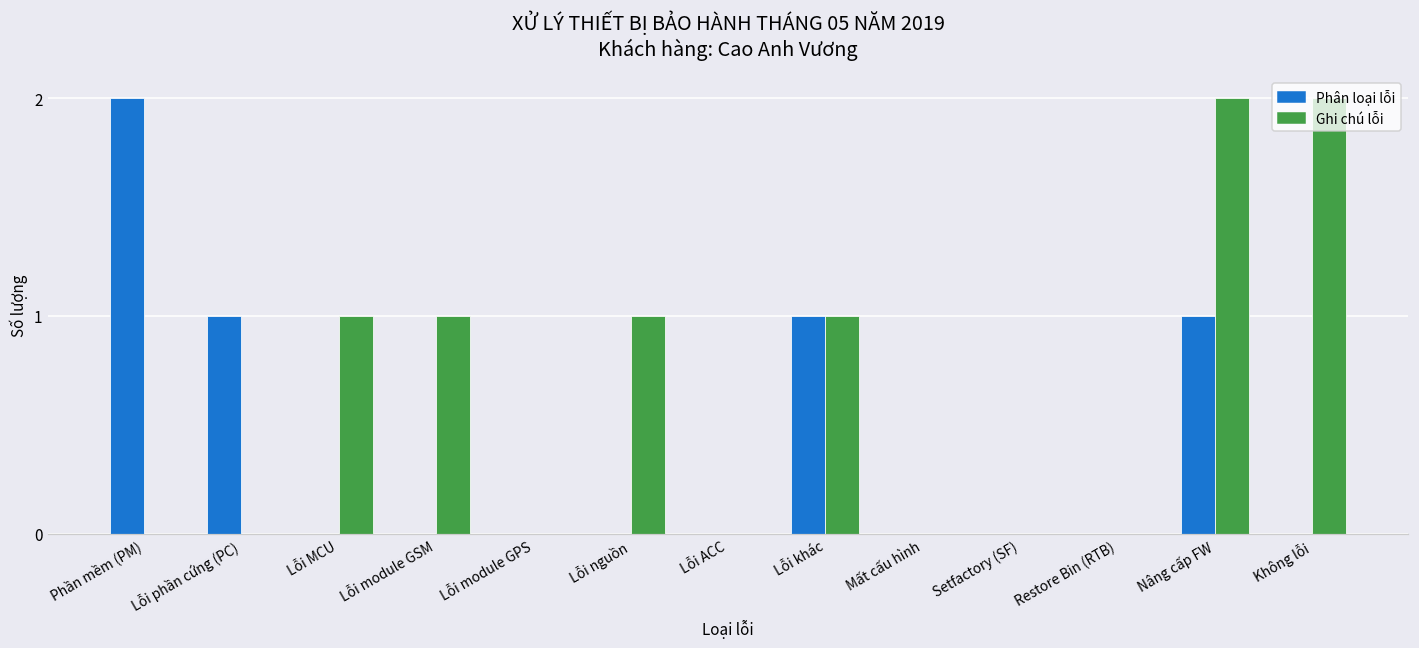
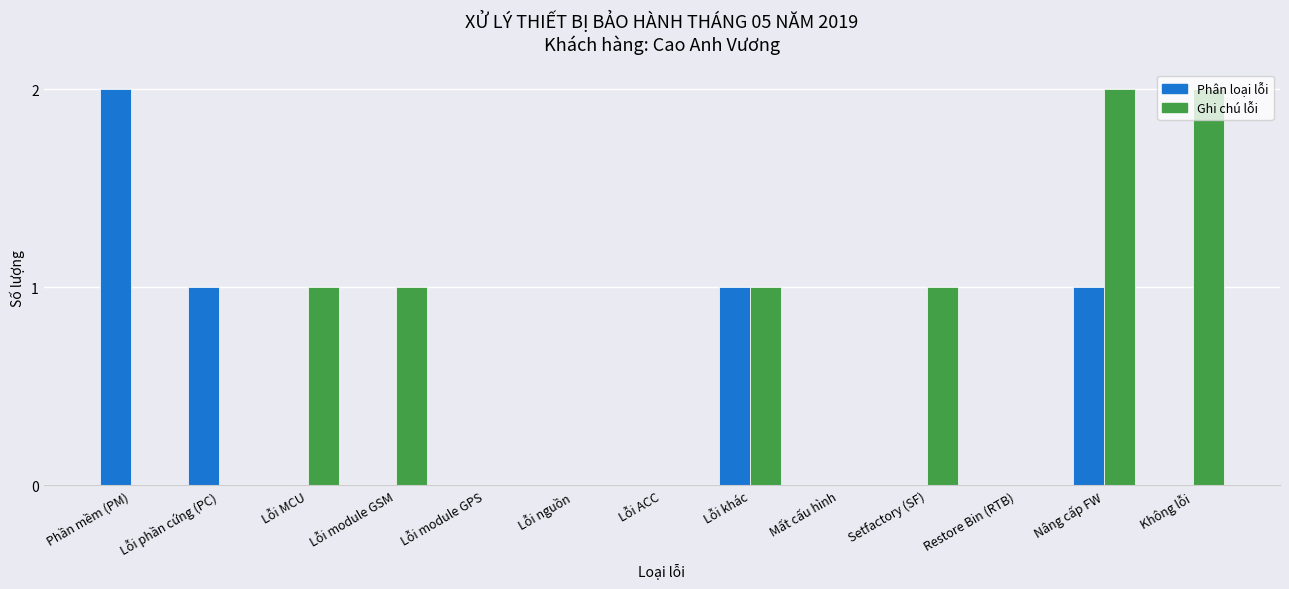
  {
    "Phân loại lỗi": {
      "Phần mềm (PM)": 2,
      "Lỗi phần cứng (PC)": 1,
      "Lỗi MCU": 0,
      "Lỗi module GSM": 0,
      "Lỗi module GPS": 0,
      "Lỗi nguồn": 0,
      "Lỗi ACC": 0,
      "Lỗi khác": 1,
      "Mất cấu hình": 0,
      "Setfactory (SF)": 0,
      "Restore Bin (RTB)": 0,
      "Nâng cấp FW": 1,
      "Không lỗi": 0
    },
    "Ghi chú lỗi": {
      "Phần mềm (PM)": 0,
      "Lỗi phần cứng (PC)": 0,
      "Lỗi MCU": 1,
      "Lỗi module GSM": 1,
      "Lỗi module GPS": 0,
-     "Lỗi nguồn": 1,
+     "Lỗi nguồn": 0,
      "Lỗi ACC": 0,
      "Lỗi khác": 1,
      "Mất cấu hình": 0,
-     "Setfactory (SF)": 0,
+     "Setfactory (SF)": 1,
      "Restore Bin (RTB)": 0,
      "Nâng cấp FW": 2
    }
  }
